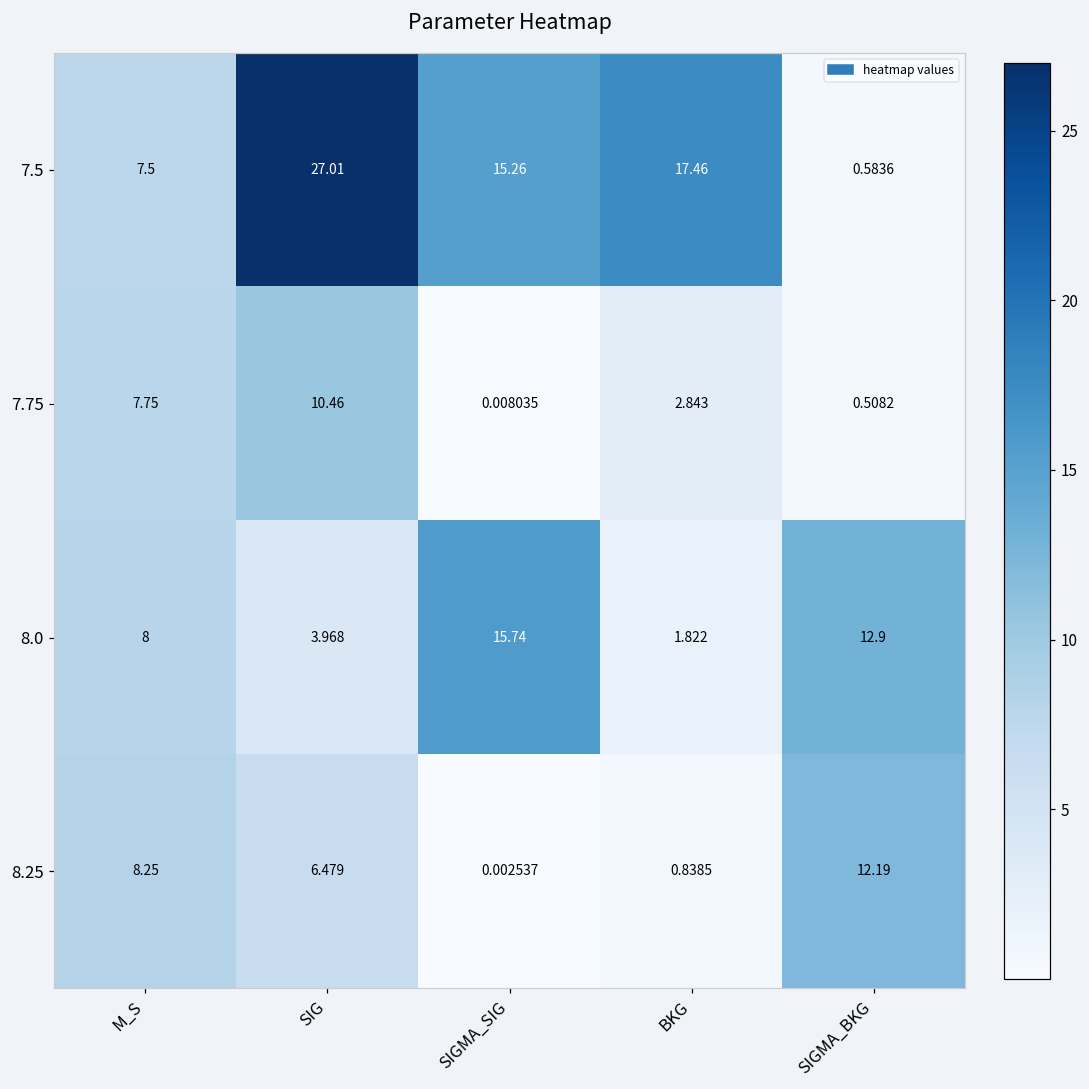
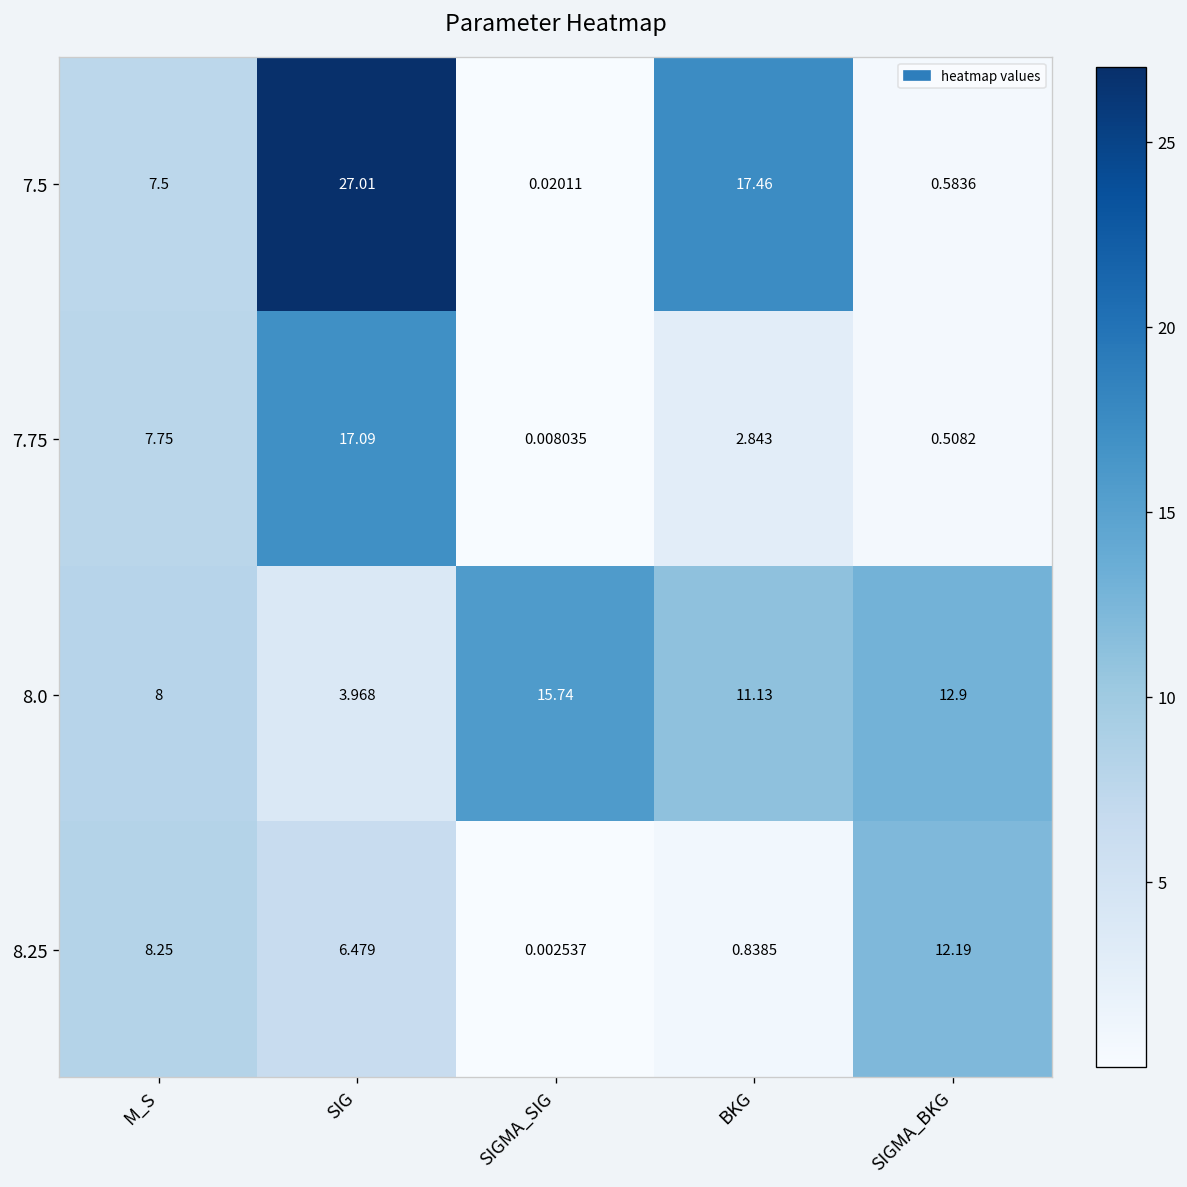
  {
    "7.5": {
      "M_S": 7.5,
      "SIG": 27.01,
-     "SIGMA_SIG": 15.26,
+     "SIGMA_SIG": 0.02011,
      "BKG": 17.46,
      "SIGMA_BKG": 0.5836
    },
    "7.75": {
      "M_S": 7.75,
-     "SIG": 10.46,
+     "SIG": 17.09,
      "SIGMA_SIG": 0.008035,
      "BKG": 2.843,
      "SIGMA_BKG": 0.5082
    },
    "8.0": {
      "M_S": 8,
      "SIG": 3.968,
      "SIGMA_SIG": 15.74,
-     "BKG": 1.822,
+     "BKG": 11.13,
      "SIGMA_BKG": 12.9
    },
    "8.25": {
      "M_S": 8.25,
      "SIG": 6.479,
      "SIGMA_SIG": 0.002537,
      "BKG": 0.8385,
      "SIGMA_BKG": 12.19
    }
  }
